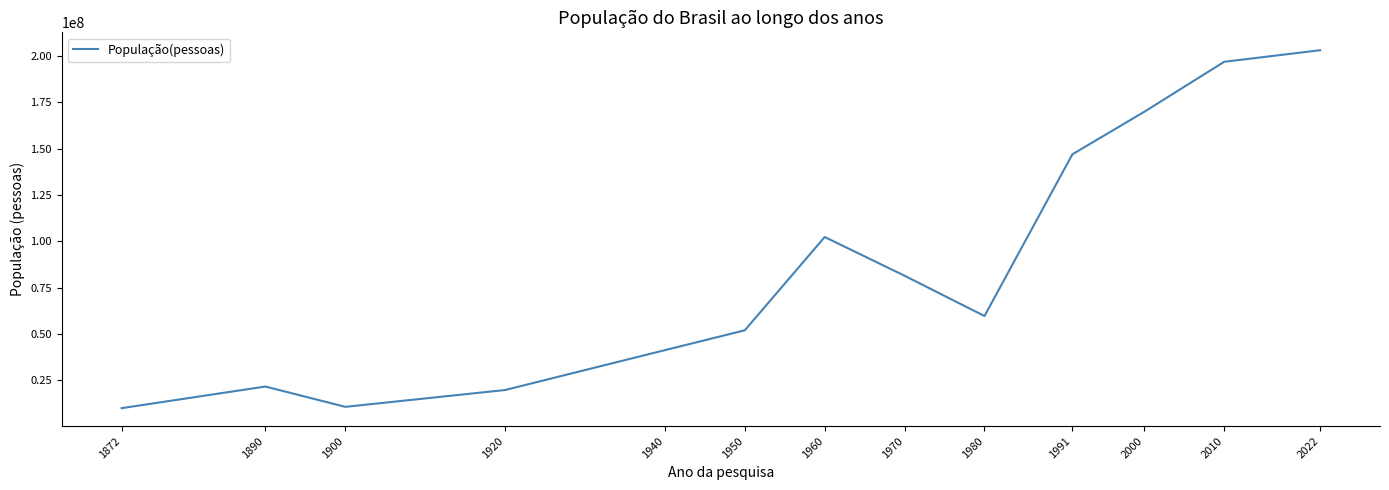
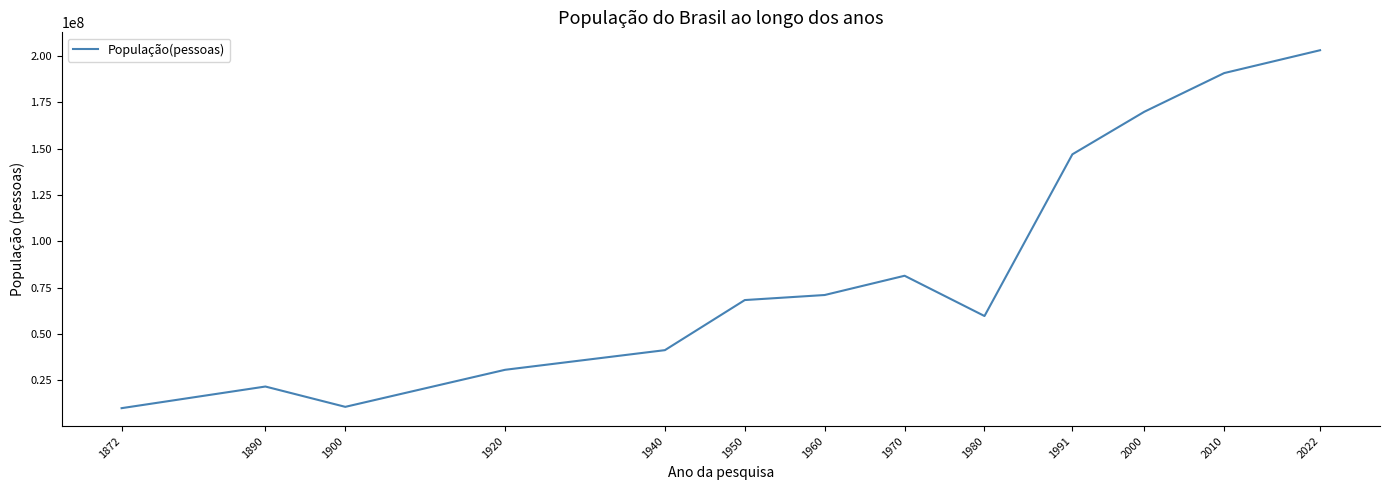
  {
    "1872": 10000000,
    "1890": 22000000,
    "1900": 11000000,
-   "1920": 20000000,
+   "1920": 31000000,
    "1940": 41000000,
-   "1950": 52000000,
-   "1960": 102000000,
+   "1950": 68000000,
+   "1960": 71000000,
    "1970": 81000000,
    "1980": 60000000,
    "1991": 147000000,
    "2000": 170000000,
-   "2010": 197000000,
+   "2010": 191000000,
    "2022": 203000000
  }
